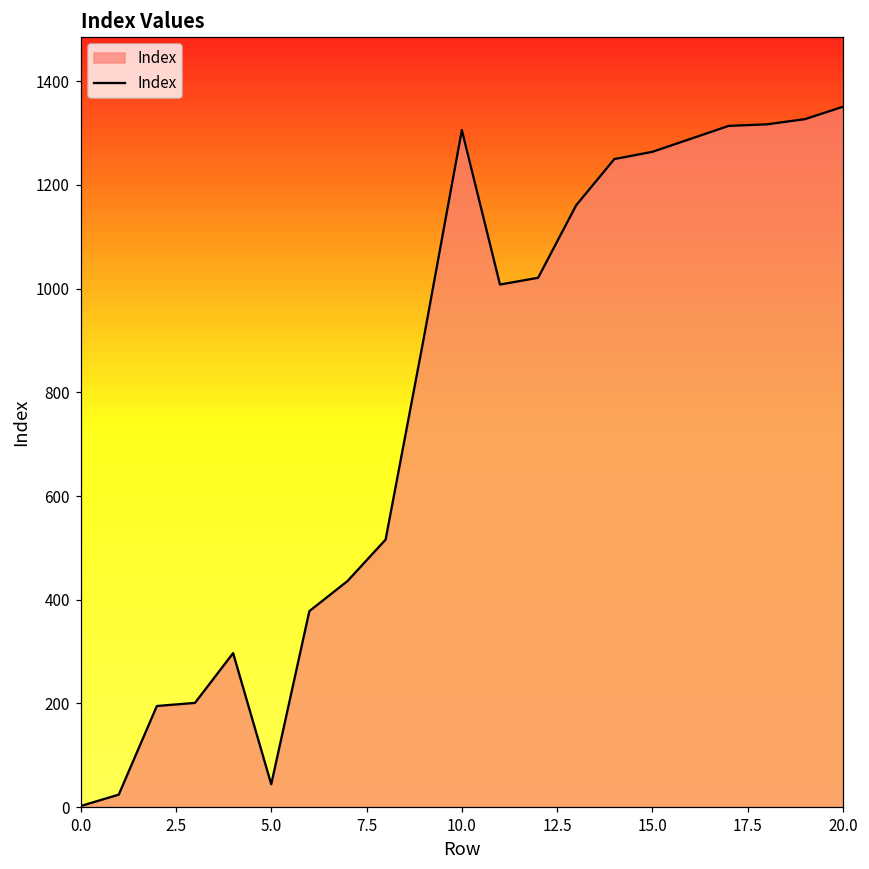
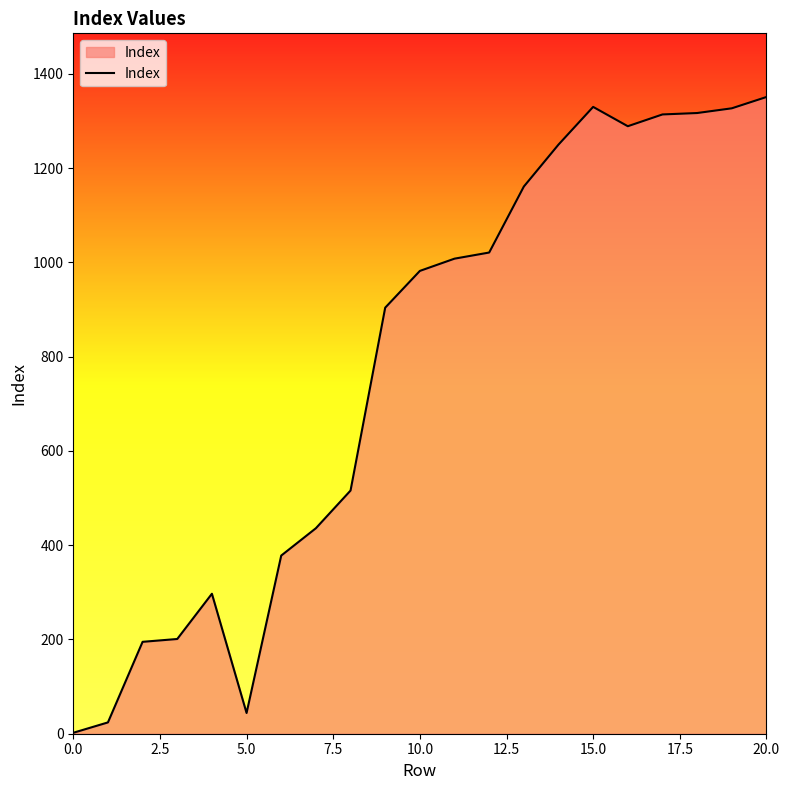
  {
    "0.0": 0,
    "5.0": 40,
-   "10.0": 1310,
-   "15.0": 1260,
+   "10.0": 980,
+   "15.0": 1330,
    "20.0": 1350
  }
